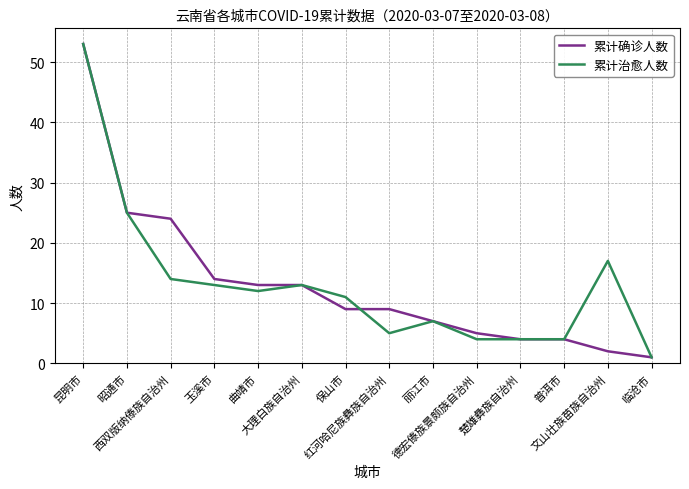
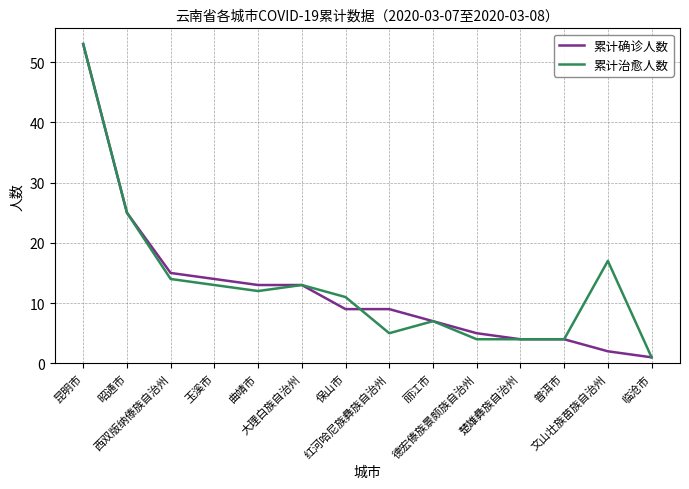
  {
    "累计确诊人数": {
-     "西双版纳傣族自治州": 24,
+     "西双版纳傣族自治州": 15,
      "玉溪市": 14,
      "曲靖市": 13,
      "保山市": 9,
      "红河哈尼族彝族自治州": 9,
      "德宏傣族景颇族自治州": 5,
      "文山壮族苗族自治州": 2
    },
    "累计治愈人数": {
      "西双版纳傣族自治州": 14,
      "玉溪市": 13,
      "曲靖市": 12,
      "保山市": 11,
      "红河哈尼族彝族自治州": 5,
      "德宏傣族景颇族自治州": 4,
      "文山壮族苗族自治州": 17
    }
  }
